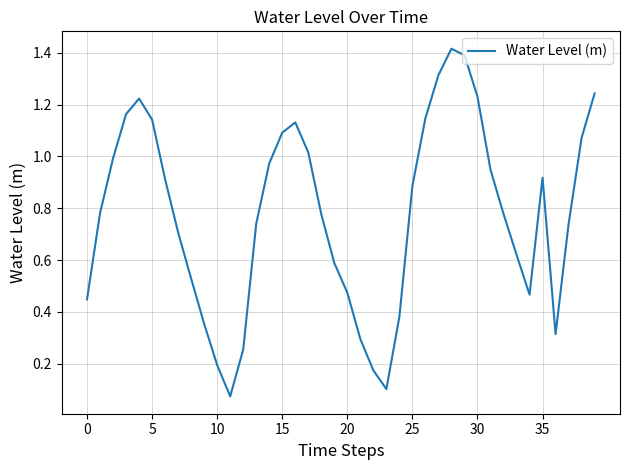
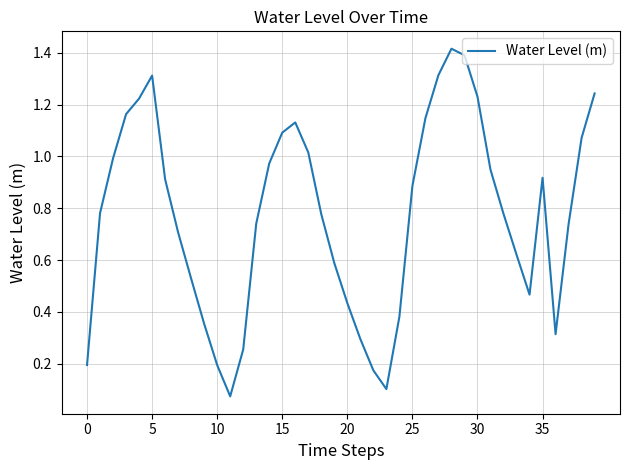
  {
-   "0": 0.45,
-   "5": 1.14,
+   "0": 0.20,
+   "5": 1.31,
    "10": 0.19,
    "15": 1.09,
-   "20": 0.47,
+   "20": 0.43,
    "25": 0.89,
    "30": 1.23,
    "35": 0.92
  }
